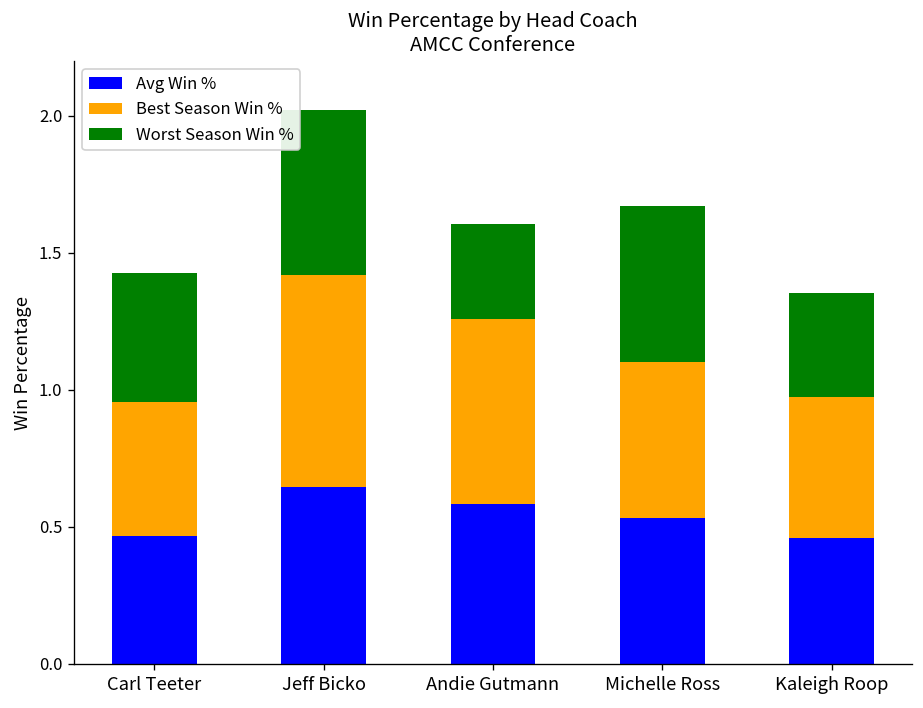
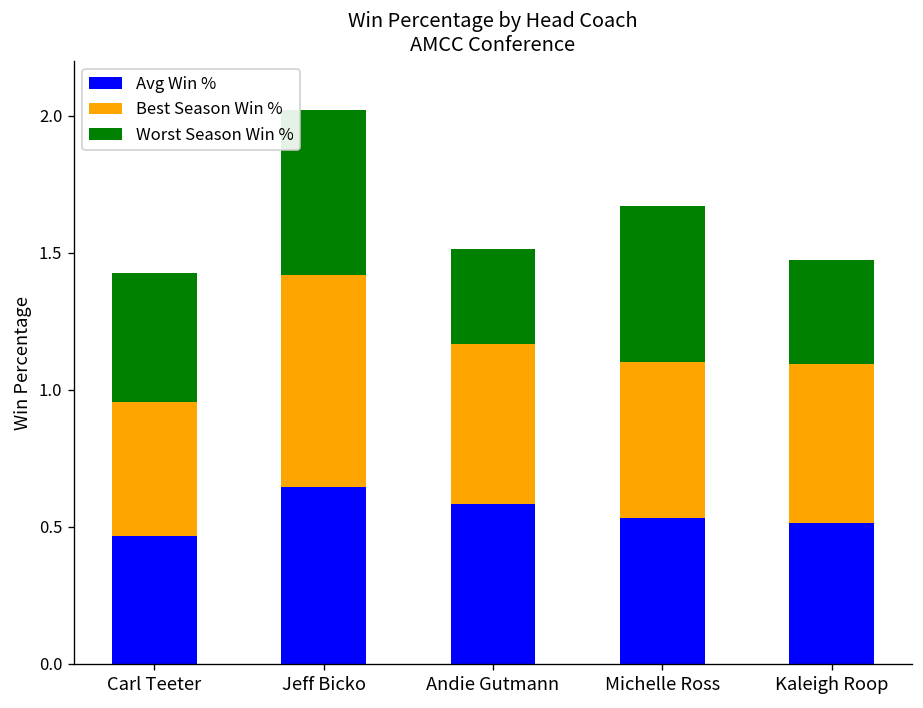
  {
    "Avg Win %": {
      "Carl Teeter": 0.47,
      "Jeff Bicko": 0.65,
      "Andie Gutmann": 0.58,
      "Michelle Ross": 0.53,
-     "Kaleigh Roop": 0.46
+     "Kaleigh Roop": 0.52
    },
    "Best Season Win %": {
      "Carl Teeter": 0.49,
      "Jeff Bicko": 0.77,
-     "Andie Gutmann": 0.68,
+     "Andie Gutmann": 0.58,
      "Michelle Ross": 0.57,
-     "Kaleigh Roop": 0.52
+     "Kaleigh Roop": 0.58
    },
    "Worst Season Win %": {
      "Carl Teeter": 0.47,
      "Jeff Bicko": 0.60,
      "Andie Gutmann": 0.35,
      "Michelle Ross": 0.57,
      "Kaleigh Roop": 0.38
    }
  }
